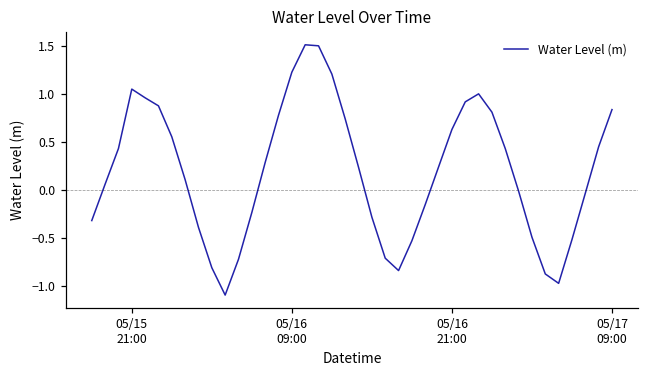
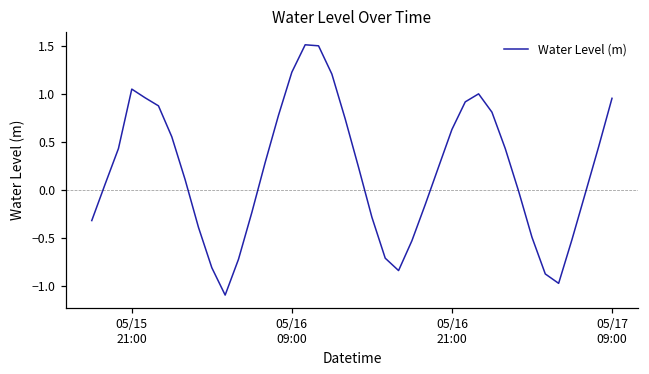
  {
    "05/15 21:00": 1.0,
    "05/16 09:00": 1.2,
    "05/16 21:00": 0.6,
-   "05/17 09:00": 0.8
+   "05/17 09:00": 1.0
  }
